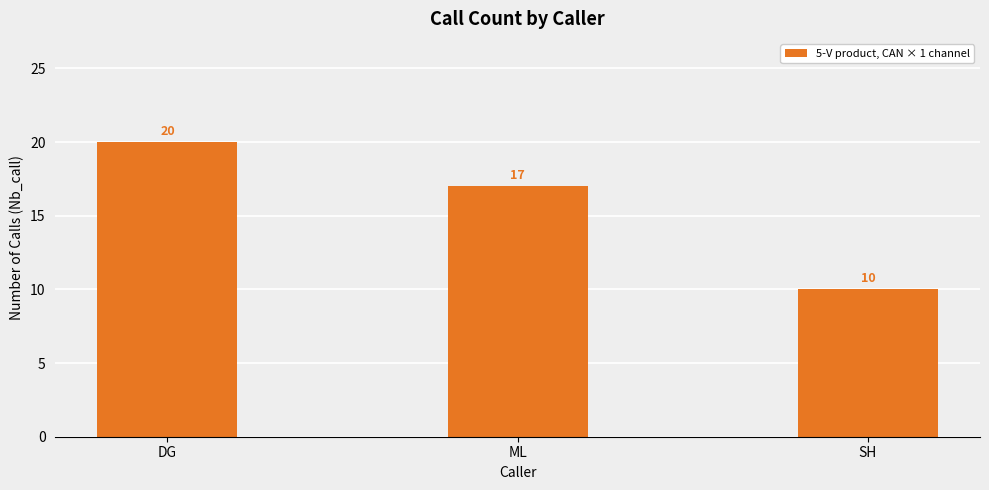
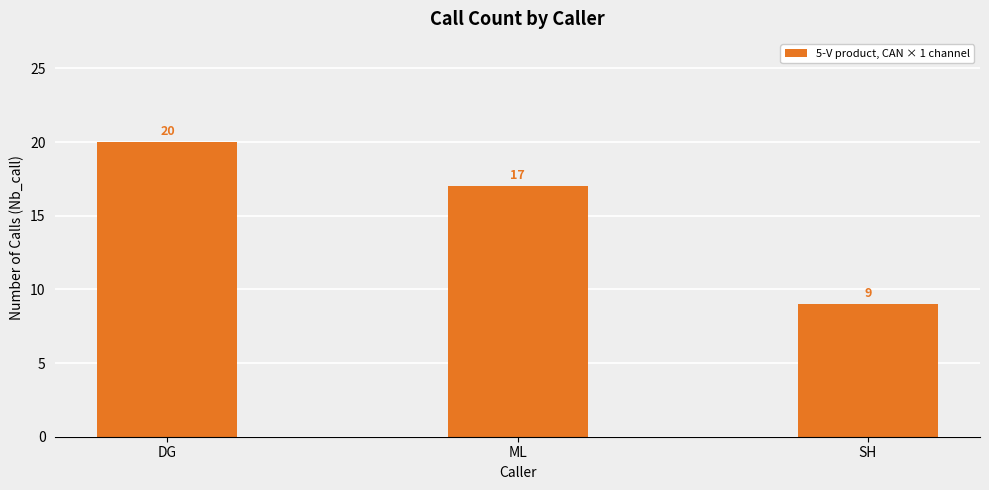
  {
    "DG": 20,
    "ML": 17,
-   "SH": 10
+   "SH": 9
  }
